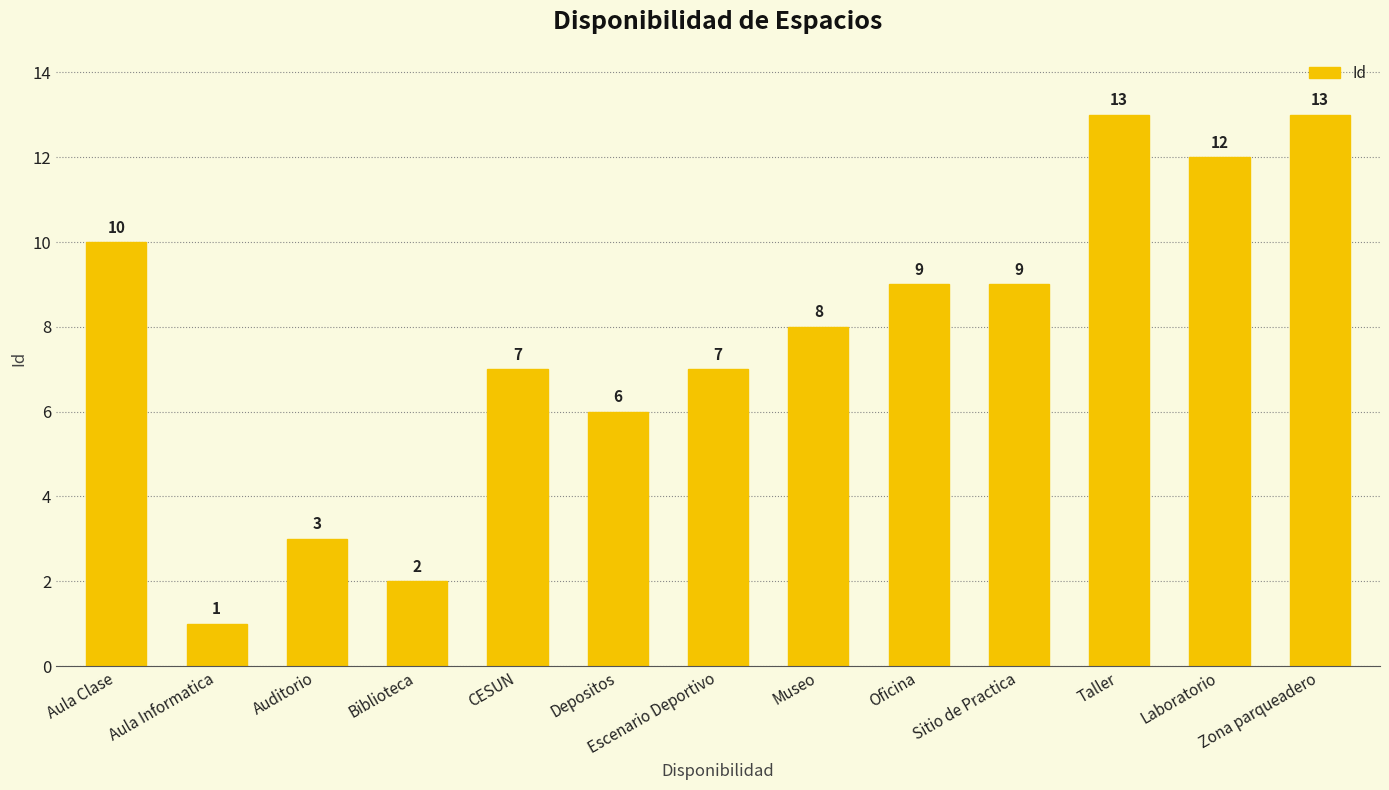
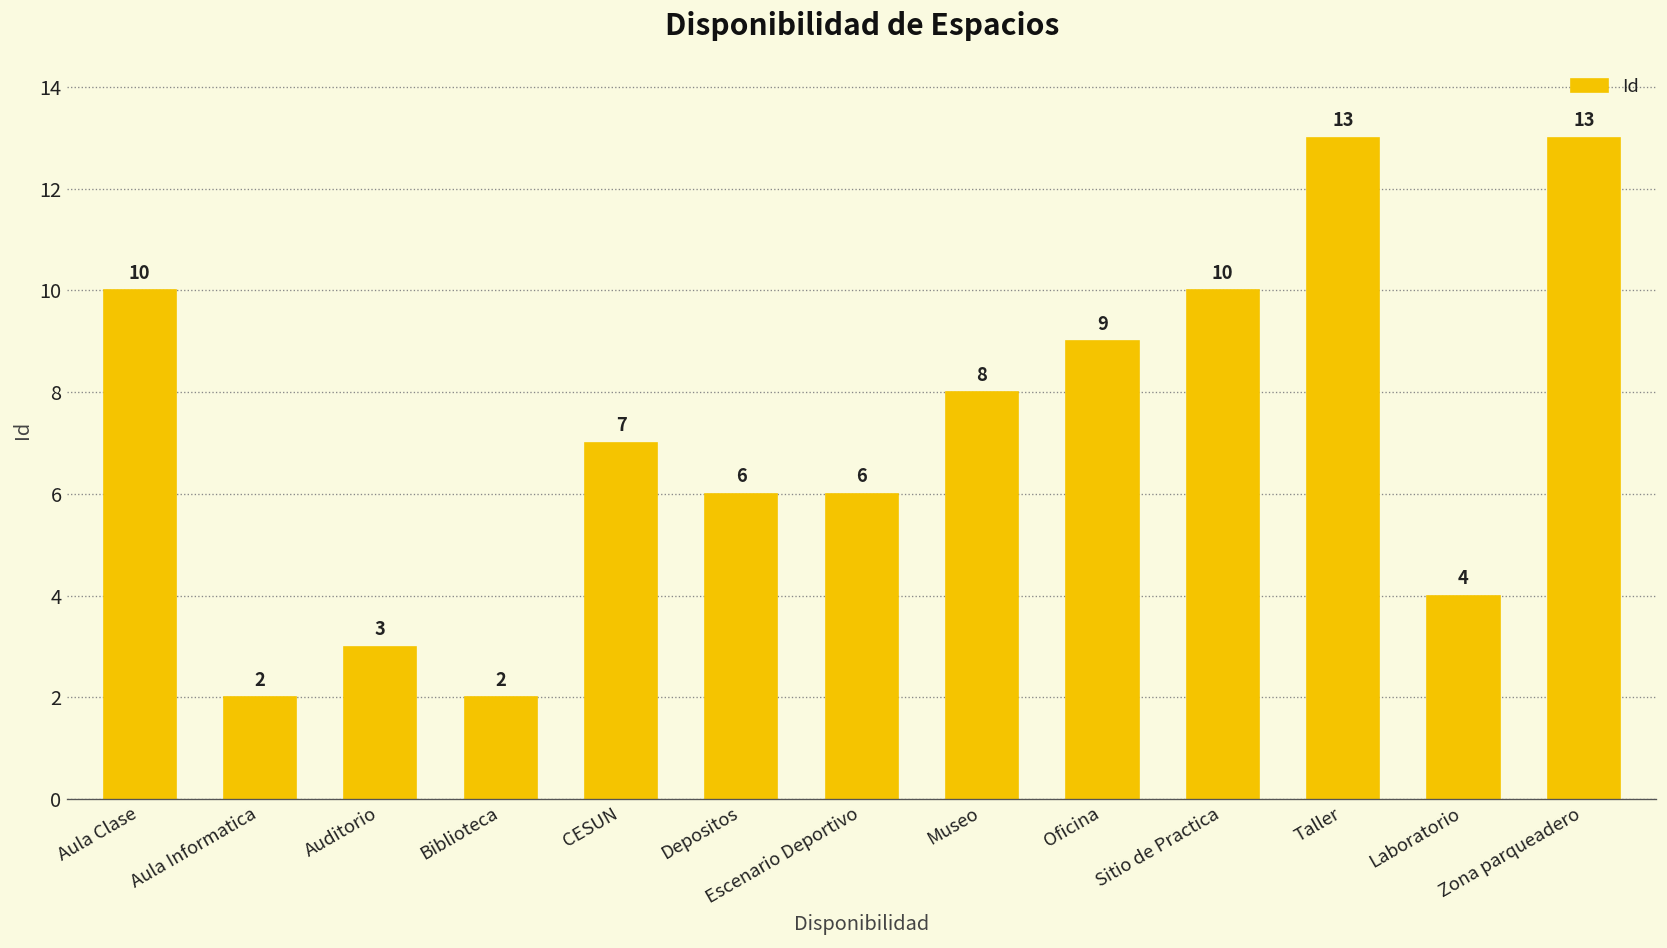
  {
    "Aula Clase": 10,
-   "Aula Informatica": 1,
+   "Aula Informatica": 2,
    "Auditorio": 3,
    "Biblioteca": 2,
    "CESUN": 7,
    "Depositos": 6,
-   "Escenario Deportivo": 7,
+   "Escenario Deportivo": 6,
    "Museo": 8,
    "Oficina": 9,
-   "Sitio de Practica": 9,
+   "Sitio de Practica": 10,
    "Taller": 13,
-   "Laboratorio": 12,
+   "Laboratorio": 4,
    "Zona parqueadero": 13
  }
